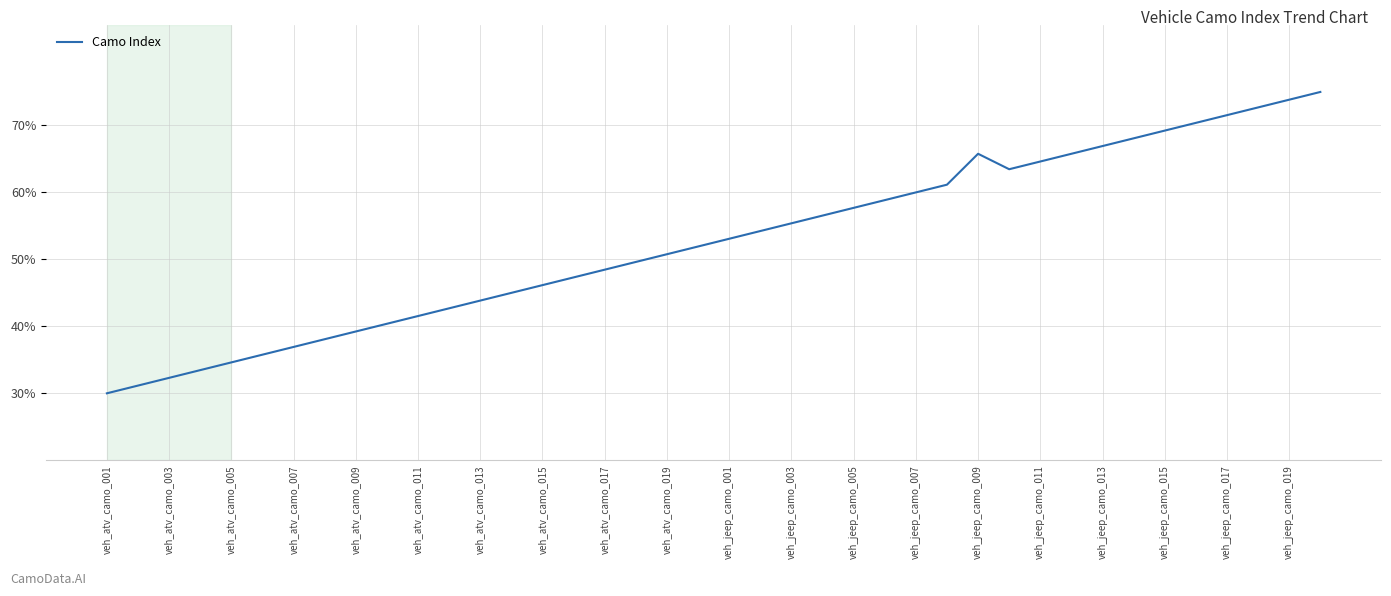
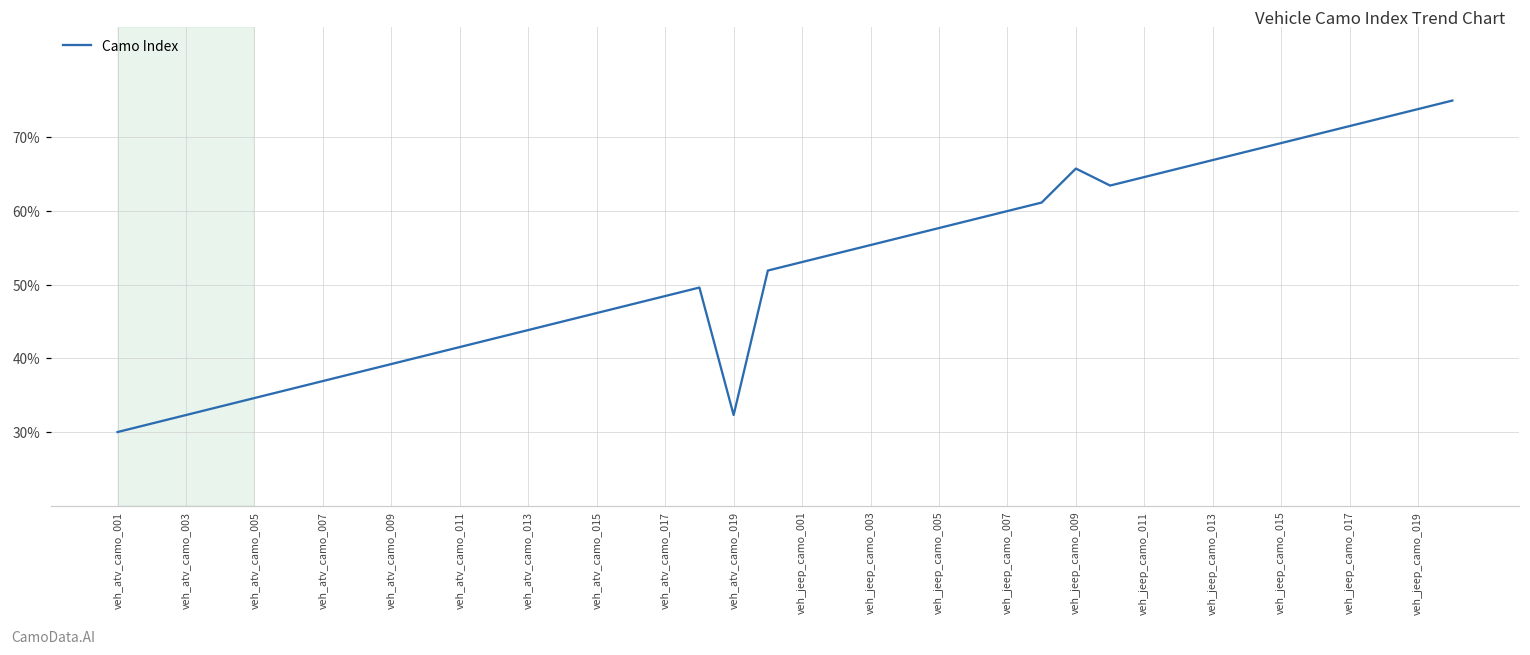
  {
    "veh_atv_camo_001": "30%",
    "veh_atv_camo_003": "32%",
    "veh_atv_camo_005": "35%",
    "veh_atv_camo_007": "37%",
    "veh_atv_camo_009": "39%",
    "veh_atv_camo_011": "42%",
    "veh_atv_camo_013": "44%",
    "veh_atv_camo_015": "46%",
    "veh_atv_camo_017": "48%",
-   "veh_atv_camo_019": "51%",
+   "veh_atv_camo_019": "32%",
    "veh_jeep_camo_001": "53%",
    "veh_jeep_camo_003": "55%",
    "veh_jeep_camo_005": "58%",
    "veh_jeep_camo_007": "60%",
    "veh_jeep_camo_009": "66%",
    "veh_jeep_camo_011": "65%",
    "veh_jeep_camo_013": "67%",
    "veh_jeep_camo_015": "69%",
    "veh_jeep_camo_017": "72%",
    "veh_jeep_camo_019": "74%"
  }
